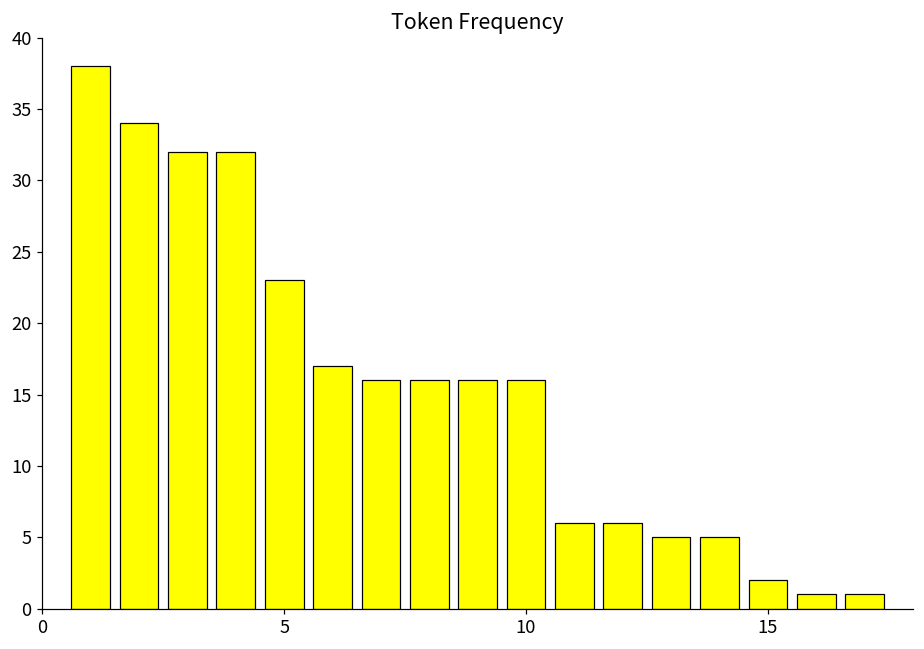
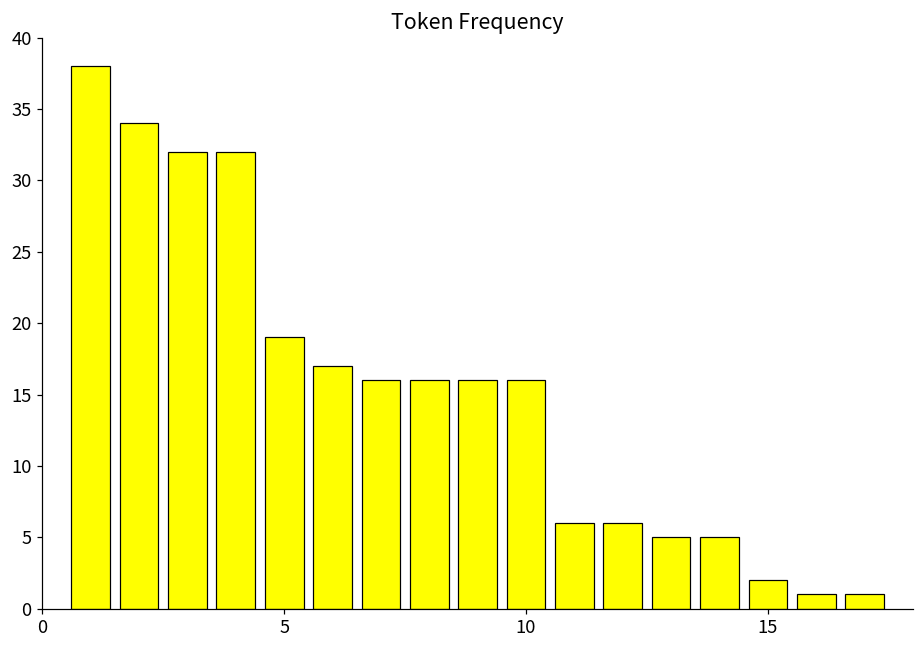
  {
-   "5": 23,
+   "5": 19,
    "10": 16,
    "15": 2
  }
